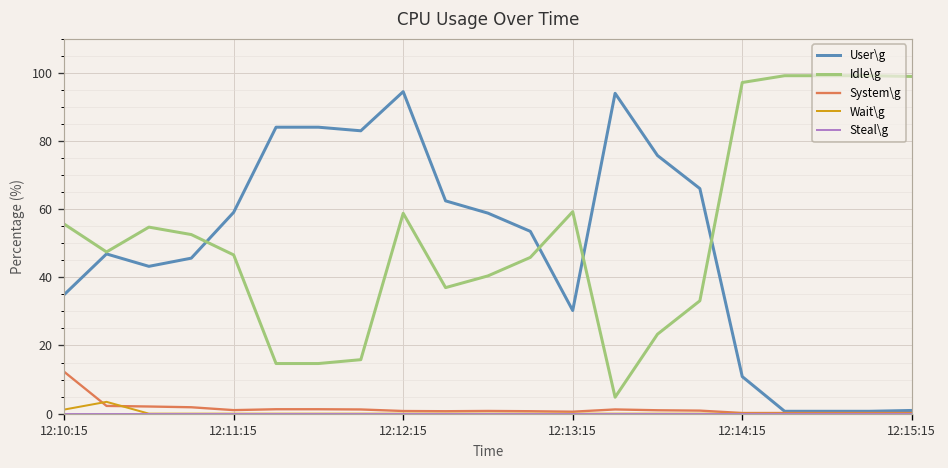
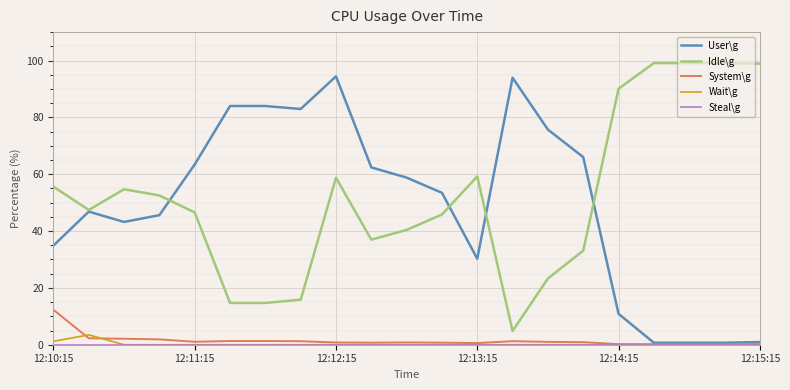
  {
    "User\\g": {
      "12:10:15": 35,
-     "12:11:15": 59,
+     "12:11:15": 63,
      "12:12:15": 94,
      "12:13:15": 30,
      "12:14:15": 11
    },
    "Idle\\g": {
      "12:10:15": 56,
      "12:11:15": 47,
      "12:12:15": 59,
      "12:13:15": 59,
-     "12:14:15": 97,
+     "12:14:15": 90,
      "12:15:15": 99
    },
    "System\\g": {
      "12:10:15": 12,
      "12:11:15": 1
    },
    "Wait\\g": {
      "12:10:15": 1
    },
    "Steal\\g": {
      "12:10:15": 0
    }
  }
